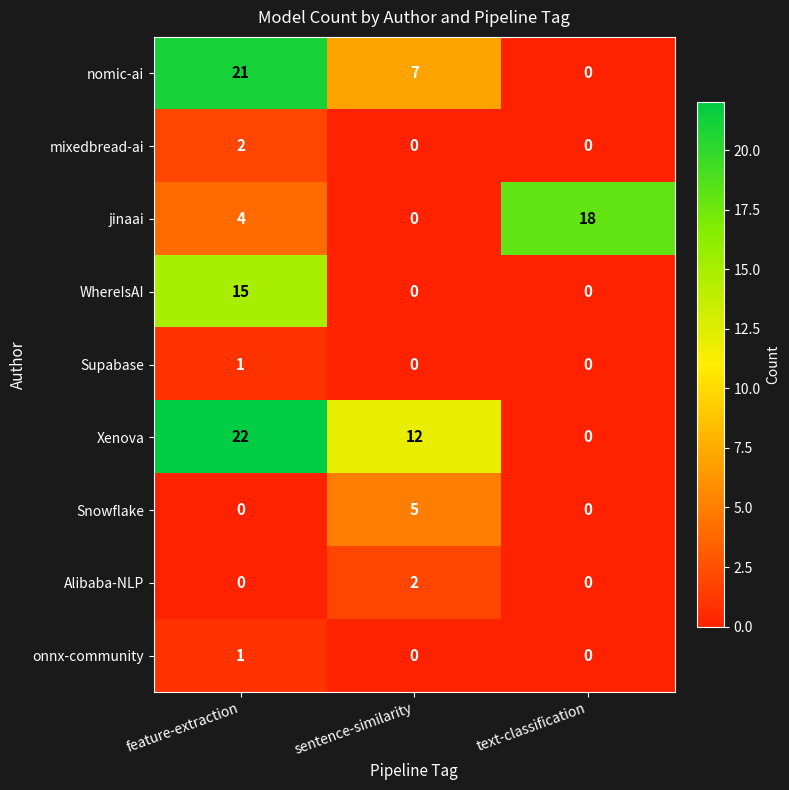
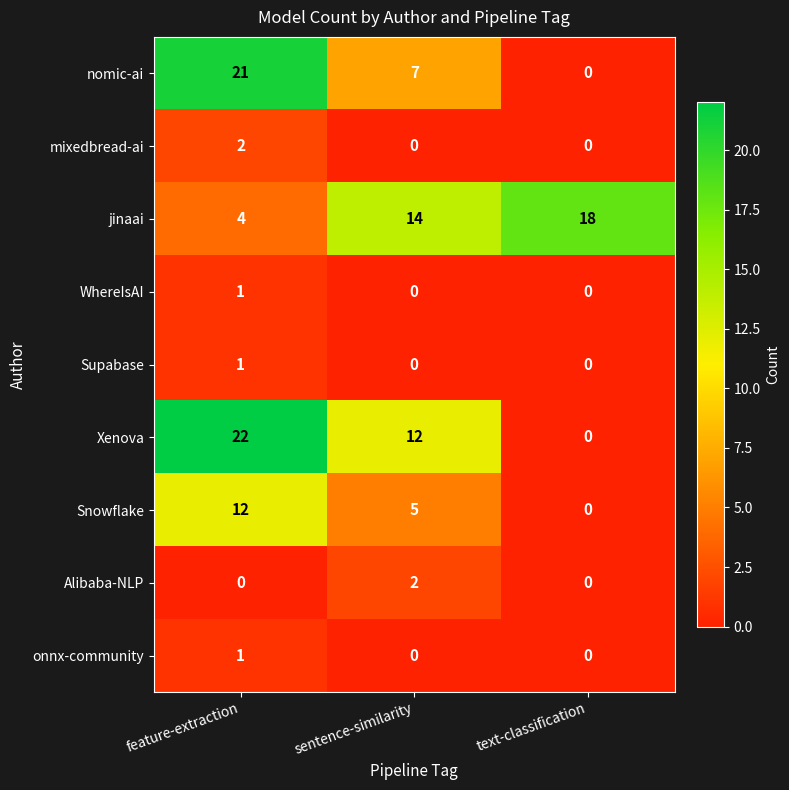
  {
    "nomic-ai": {
      "feature-extraction": 21,
      "sentence-similarity": 7,
      "text-classification": 0
    },
    "mixedbread-ai": {
      "feature-extraction": 2,
      "sentence-similarity": 0,
      "text-classification": 0
    },
    "jinaai": {
      "feature-extraction": 4,
-     "sentence-similarity": 0,
+     "sentence-similarity": 14,
      "text-classification": 18
    },
    "WhereIsAI": {
-     "feature-extraction": 15,
+     "feature-extraction": 1,
      "sentence-similarity": 0,
      "text-classification": 0
    },
    "Supabase": {
      "feature-extraction": 1,
      "sentence-similarity": 0,
      "text-classification": 0
    },
    "Xenova": {
      "feature-extraction": 22,
      "sentence-similarity": 12,
      "text-classification": 0
    },
    "Snowflake": {
-     "feature-extraction": 0,
+     "feature-extraction": 12,
      "sentence-similarity": 5,
      "text-classification": 0
    },
    "Alibaba-NLP": {
      "feature-extraction": 0,
      "sentence-similarity": 2,
      "text-classification": 0
    },
    "onnx-community": {
      "feature-extraction": 1,
      "sentence-similarity": 0,
      "text-classification": 0
    }
  }
